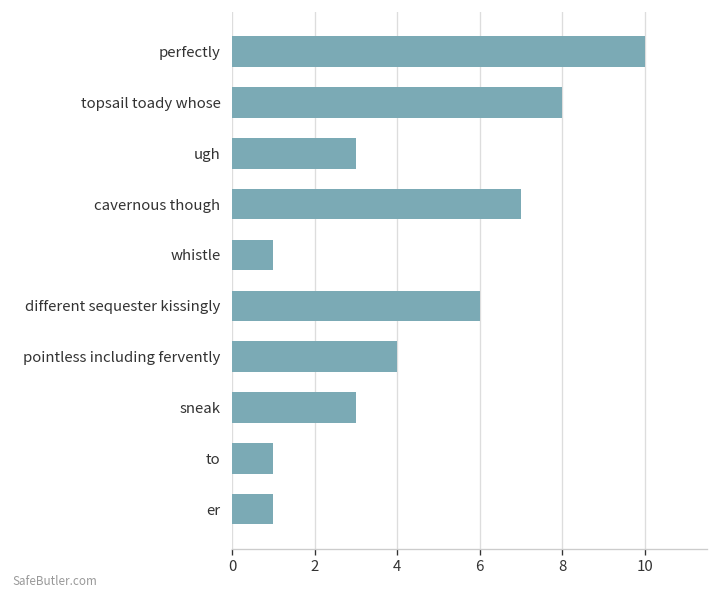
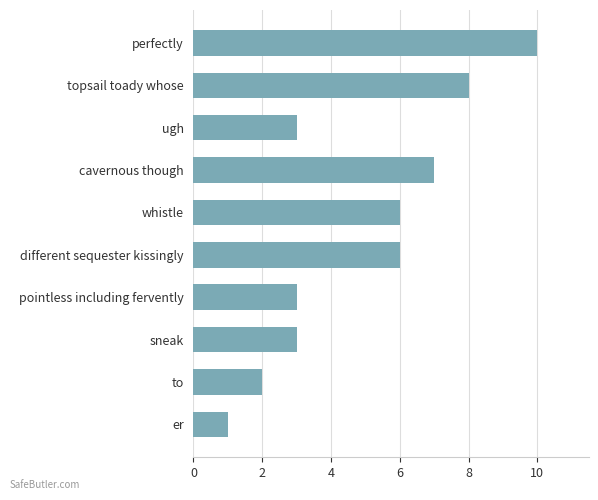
  {
    "perfectly": 10,
    "topsail toady whose": 8,
    "ugh": 3,
    "cavernous though": 7,
-   "whistle": 1,
+   "whistle": 6,
    "different sequester kissingly": 6,
-   "pointless including fervently": 4,
+   "pointless including fervently": 3,
    "sneak": 3,
-   "to": 1,
+   "to": 2,
    "er": 1
  }
